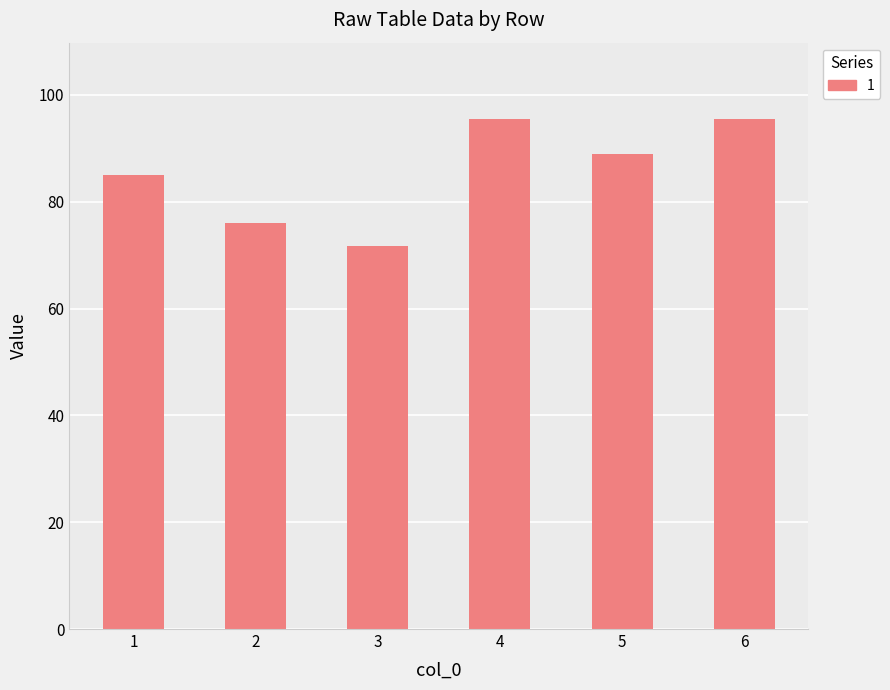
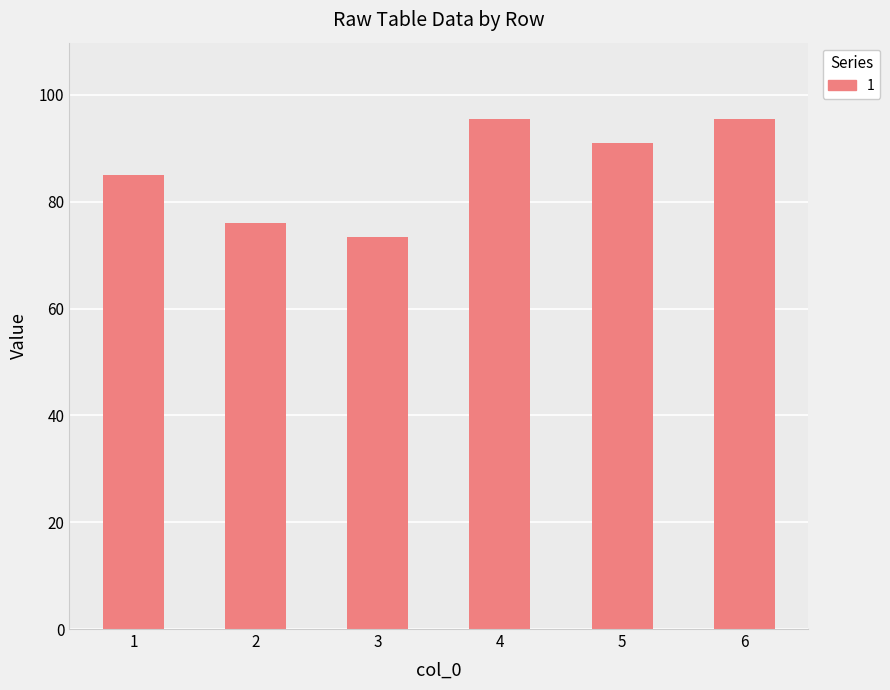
  {
    "1": 85,
    "2": 76,
-   "3": 72,
+   "3": 73,
    "4": 95,
-   "5": 89,
+   "5": 91,
    "6": 95
  }
